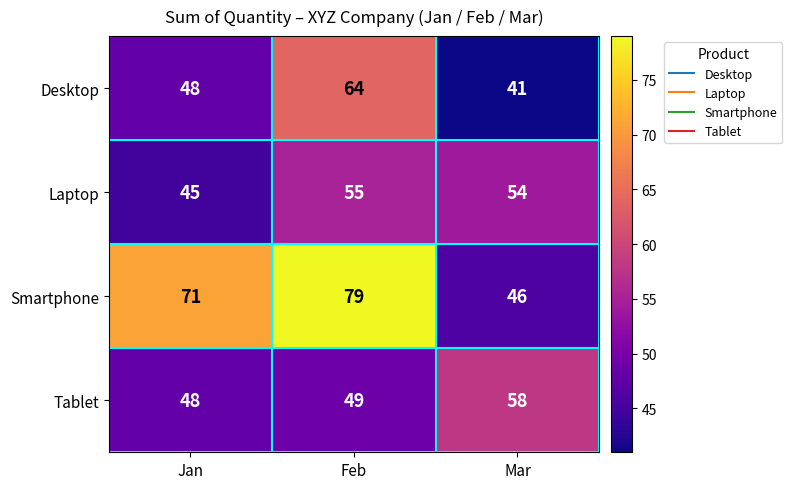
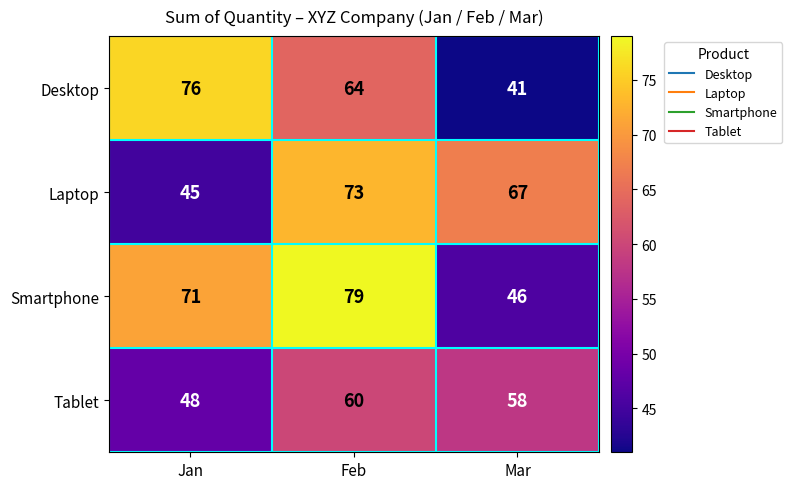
  {
    "Desktop": {
-     "Jan": 48,
+     "Jan": 76,
      "Feb": 64,
      "Mar": 41
    },
    "Laptop": {
      "Jan": 45,
-     "Feb": 55,
-     "Mar": 54
+     "Feb": 73,
+     "Mar": 67
    },
    "Smartphone": {
      "Jan": 71,
      "Feb": 79,
      "Mar": 46
    },
    "Tablet": {
      "Jan": 48,
-     "Feb": 49,
+     "Feb": 60,
      "Mar": 58
    }
  }
